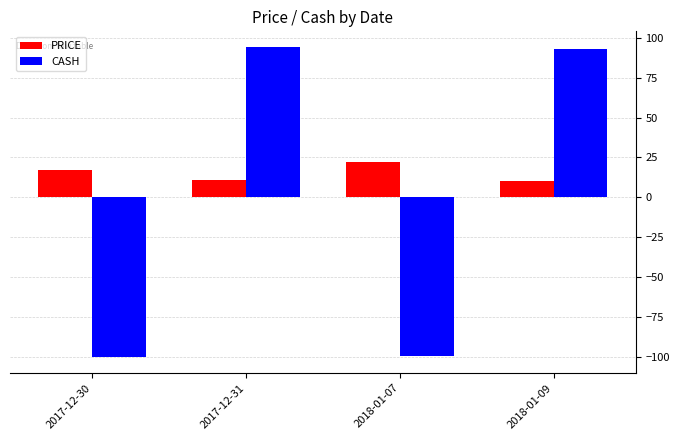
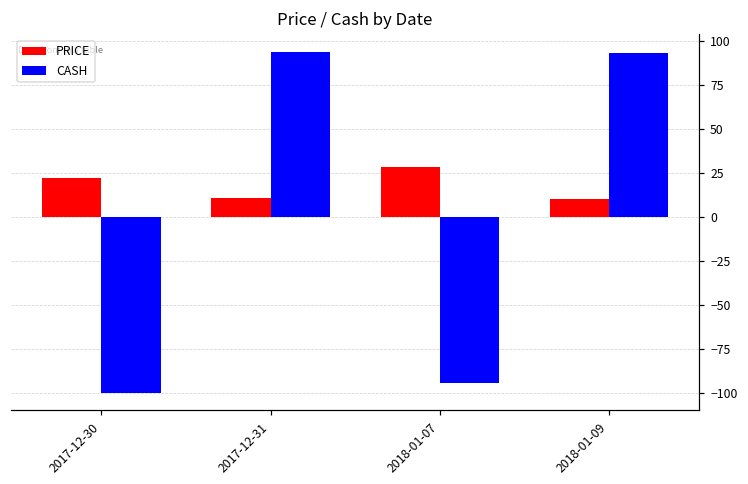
  {
    "PRICE": {
-     "2017-12-30": 17,
+     "2017-12-30": 23,
      "2017-12-31": 11,
-     "2018-01-07": 22,
+     "2018-01-07": 29,
      "2018-01-09": 11
    },
    "CASH": {
      "2017-12-30": -100,
      "2017-12-31": 94,
-     "2018-01-07": -99,
+     "2018-01-07": -94,
      "2018-01-09": 93
    }
  }
